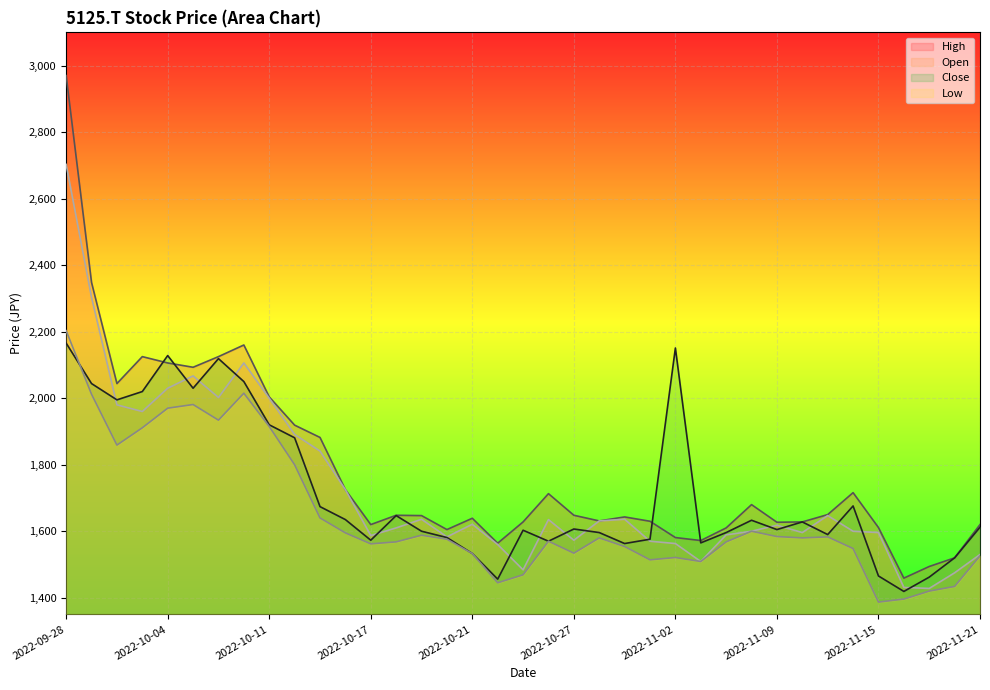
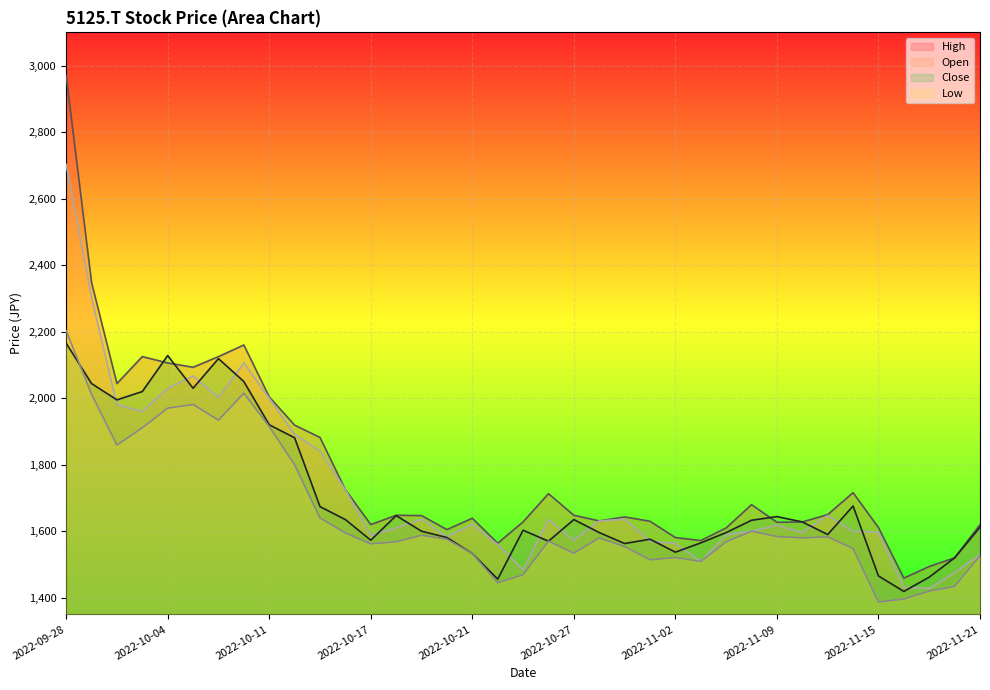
  {
    "Close": {
      "2022-09-28": "2,170",
      "2022-10-04": "2,130",
      "2022-10-17": "1,570",
-     "2022-10-27": "1,610",
-     "2022-11-02": "2,150",
-     "2022-11-09": "1,610",
+     "2022-10-27": "1,640",
+     "2022-11-02": "1,540",
+     "2022-11-09": "1,640",
      "2022-11-15": "1,470",
      "2022-11-21": "1,610"
    }
  }
